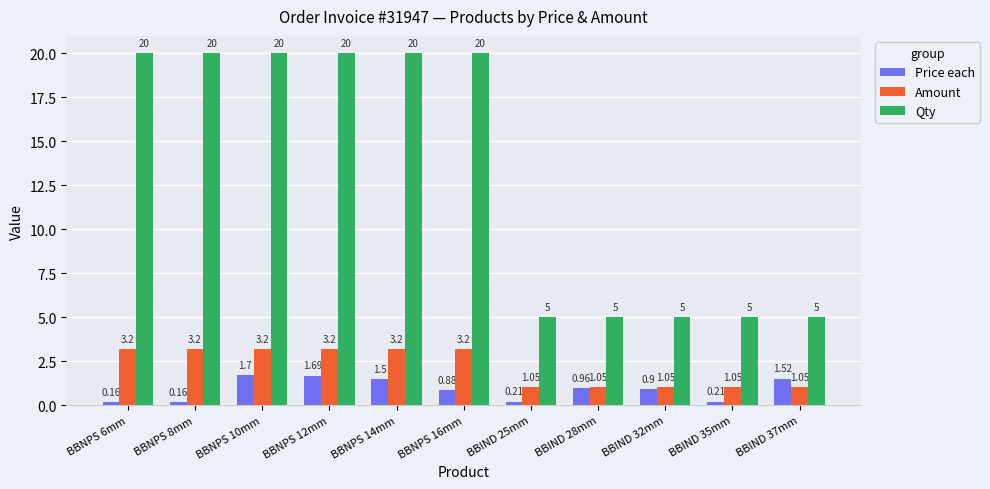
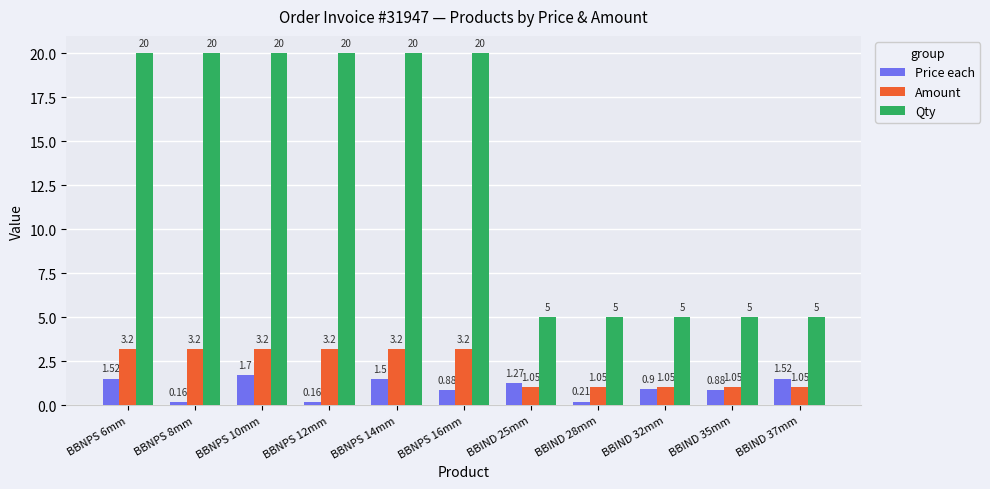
  {
    "Price each": {
-     "BBNPS 6mm": 0.16,
+     "BBNPS 6mm": 1.52,
      "BBNPS 8mm": 0.16,
      "BBNPS 10mm": 1.7,
-     "BBNPS 12mm": 1.69,
+     "BBNPS 12mm": 0.16,
      "BBNPS 14mm": 1.5,
      "BBNPS 16mm": 0.88,
-     "BBIND 25mm": 0.21,
-     "BBIND 28mm": 0.96,
+     "BBIND 25mm": 1.27,
+     "BBIND 28mm": 0.21,
      "BBIND 32mm": 0.9,
-     "BBIND 35mm": 0.21,
+     "BBIND 35mm": 0.88,
      "BBIND 37mm": 1.52
    },
    "Amount": {
      "BBNPS 6mm": 3.2,
      "BBNPS 8mm": 3.2,
      "BBNPS 10mm": 3.2,
      "BBNPS 12mm": 3.2,
      "BBNPS 14mm": 3.2,
      "BBNPS 16mm": 3.2,
      "BBIND 25mm": 1.05,
      "BBIND 28mm": 1.05,
      "BBIND 32mm": 1.05,
      "BBIND 35mm": 1.05,
      "BBIND 37mm": 1.05
    },
    "Qty": {
      "BBNPS 6mm": 20,
      "BBNPS 8mm": 20,
      "BBNPS 10mm": 20,
      "BBNPS 12mm": 20,
      "BBNPS 14mm": 20,
      "BBNPS 16mm": 20,
      "BBIND 25mm": 5,
      "BBIND 28mm": 5,
      "BBIND 32mm": 5,
      "BBIND 35mm": 5,
      "BBIND 37mm": 5
    }
  }
